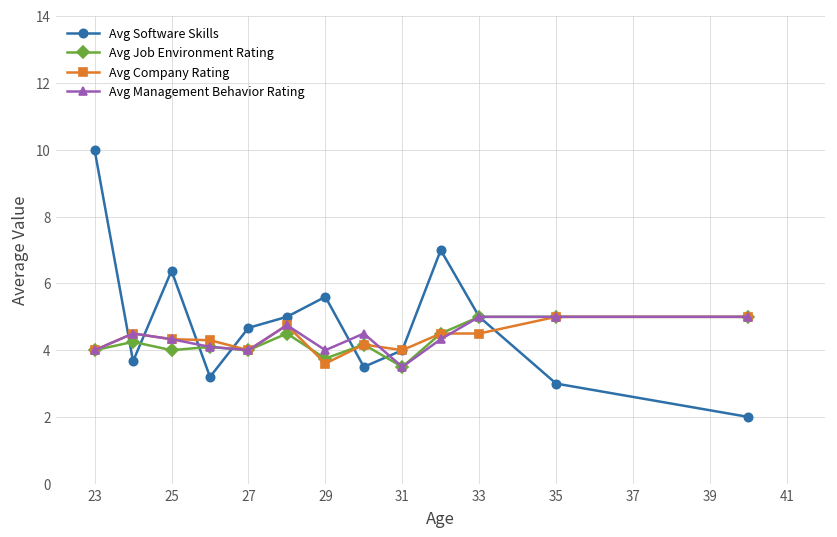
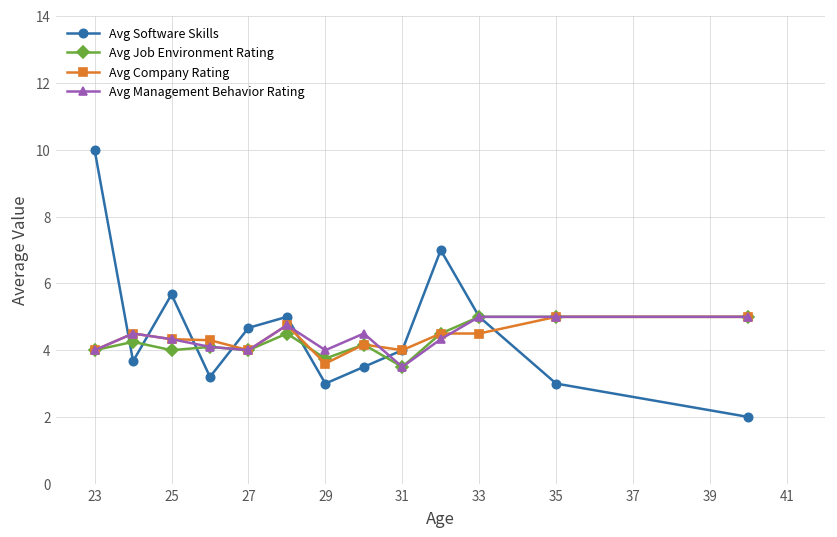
  {
    "Avg Software Skills": {
      "23": 10.0,
-     "25": 6.4,
+     "25": 5.7,
      "27": 4.7,
-     "29": 5.6,
+     "29": 3.0,
      "35": 3.0
    },
    "Avg Job Environment Rating": {
      "25": 4.0,
      "29": 3.8
    },
    "Avg Company Rating": {
      "29": 3.6,
      "33": 4.5
    },
    "Avg Management Behavior Rating": {
      "29": 4.0
    }
  }
